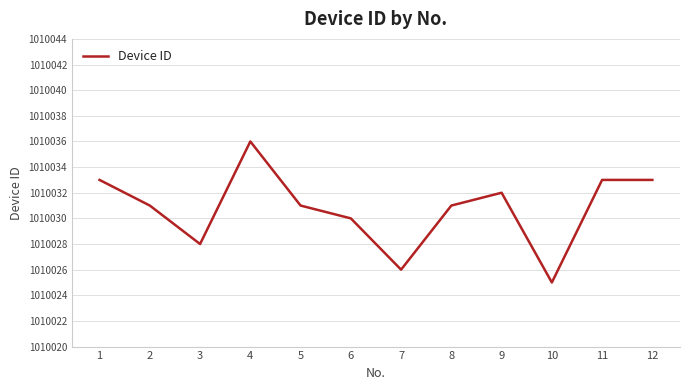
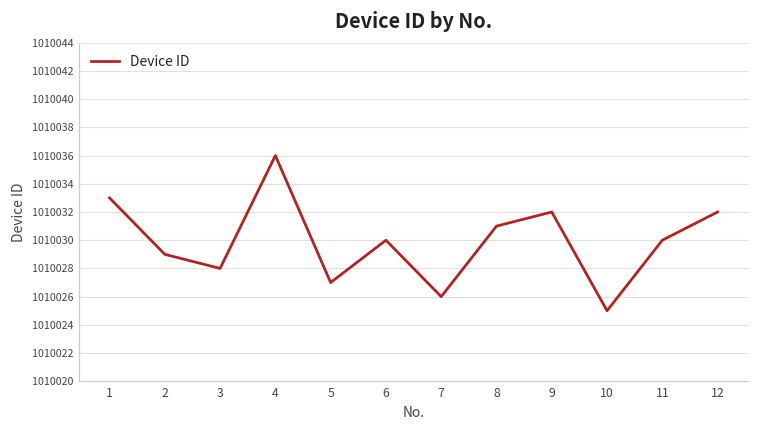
  {
    "1": 1010033,
-   "2": 1010031,
+   "2": 1010029,
    "3": 1010028,
    "4": 1010036,
-   "5": 1010031,
+   "5": 1010027,
    "6": 1010030,
    "7": 1010026,
    "8": 1010031,
    "9": 1010032,
    "10": 1010025,
-   "11": 1010033,
-   "12": 1010033
+   "11": 1010030,
+   "12": 1010032
  }
